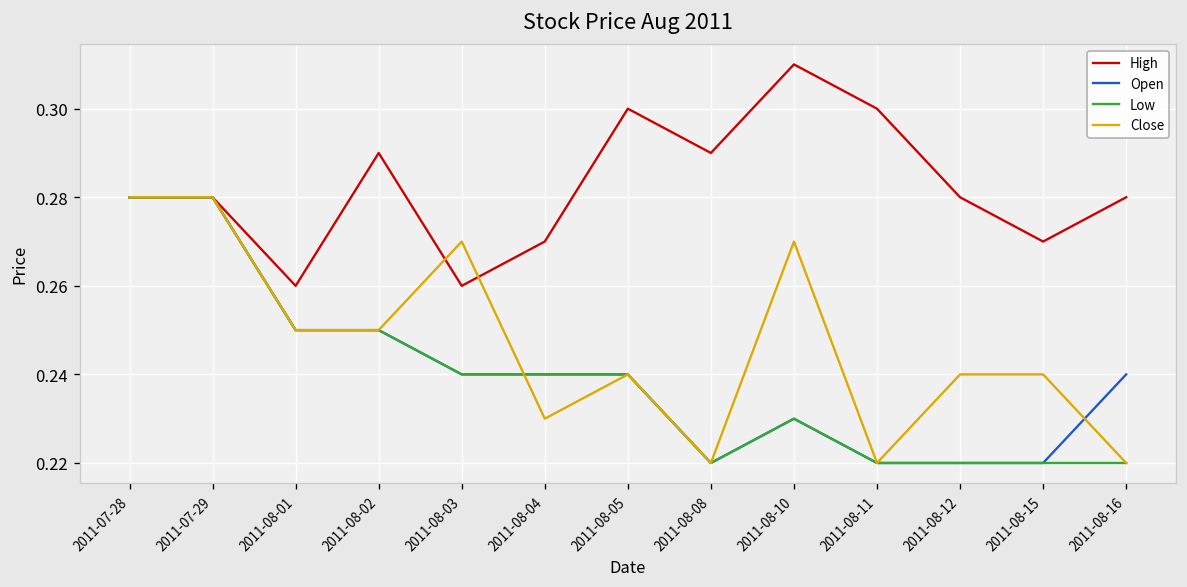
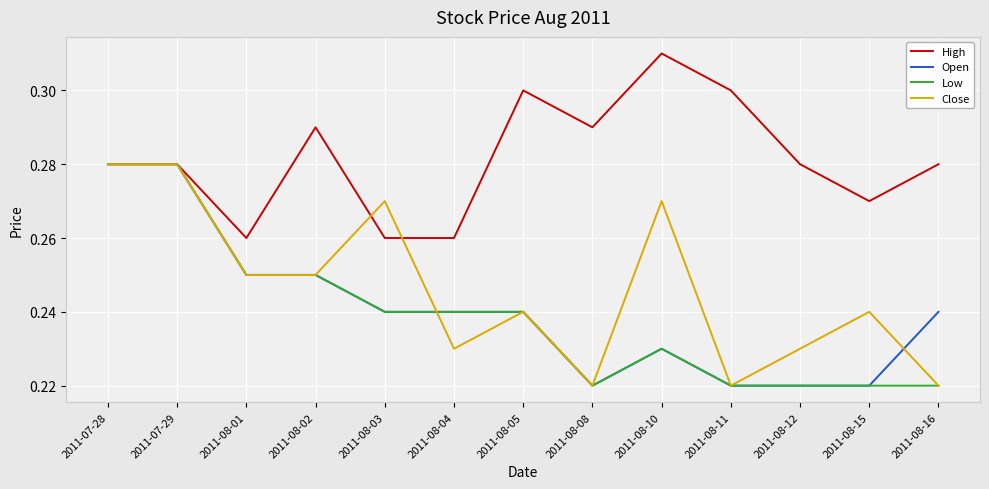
  {
    "High": {
      "2011-08-01": 0.26,
      "2011-08-02": 0.29,
      "2011-08-03": 0.26,
-     "2011-08-04": 0.27,
+     "2011-08-04": 0.26,
      "2011-08-05": 0.30,
      "2011-08-08": 0.29,
      "2011-08-10": 0.31,
      "2011-08-11": 0.30,
      "2011-08-12": 0.28,
      "2011-08-15": 0.27,
      "2011-08-16": 0.28
    },
    "Open": {
      "2011-08-16": 0.24
    },
    "Close": {
      "2011-08-03": 0.27,
      "2011-08-04": 0.23,
      "2011-08-10": 0.27,
-     "2011-08-12": 0.24,
+     "2011-08-12": 0.23,
      "2011-08-15": 0.24
    }
  }
